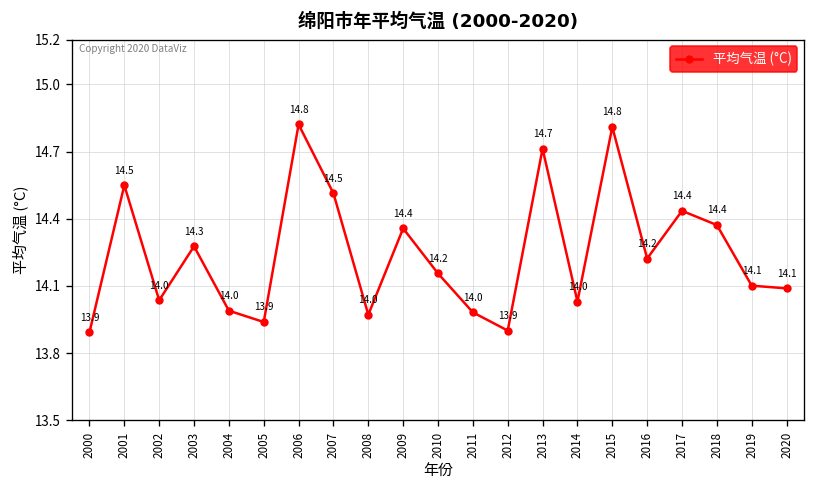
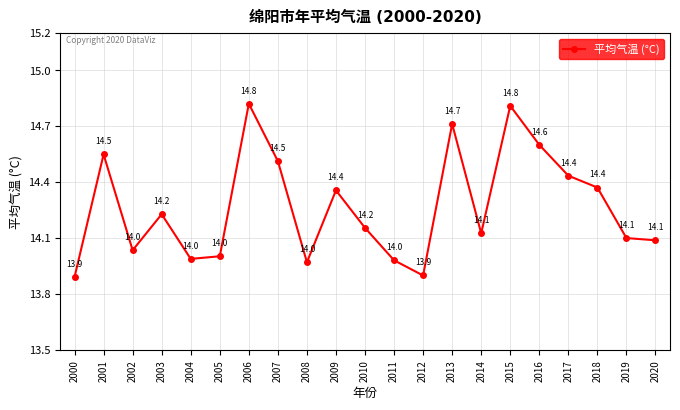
  {
    "2000": 13.9,
    "2001": 14.5,
    "2002": 14.0,
-   "2003": 14.3,
+   "2003": 14.2,
    "2004": 14.0,
-   "2005": 13.9,
+   "2005": 14.0,
    "2006": 14.8,
    "2007": 14.5,
    "2008": 14.0,
    "2009": 14.4,
    "2010": 14.2,
    "2011": 14.0,
    "2012": 13.9,
    "2013": 14.7,
-   "2014": 14.0,
+   "2014": 14.1,
    "2015": 14.8,
-   "2016": 14.2,
+   "2016": 14.6,
    "2017": 14.4,
    "2018": 14.4,
    "2019": 14.1,
    "2020": 14.1
  }
